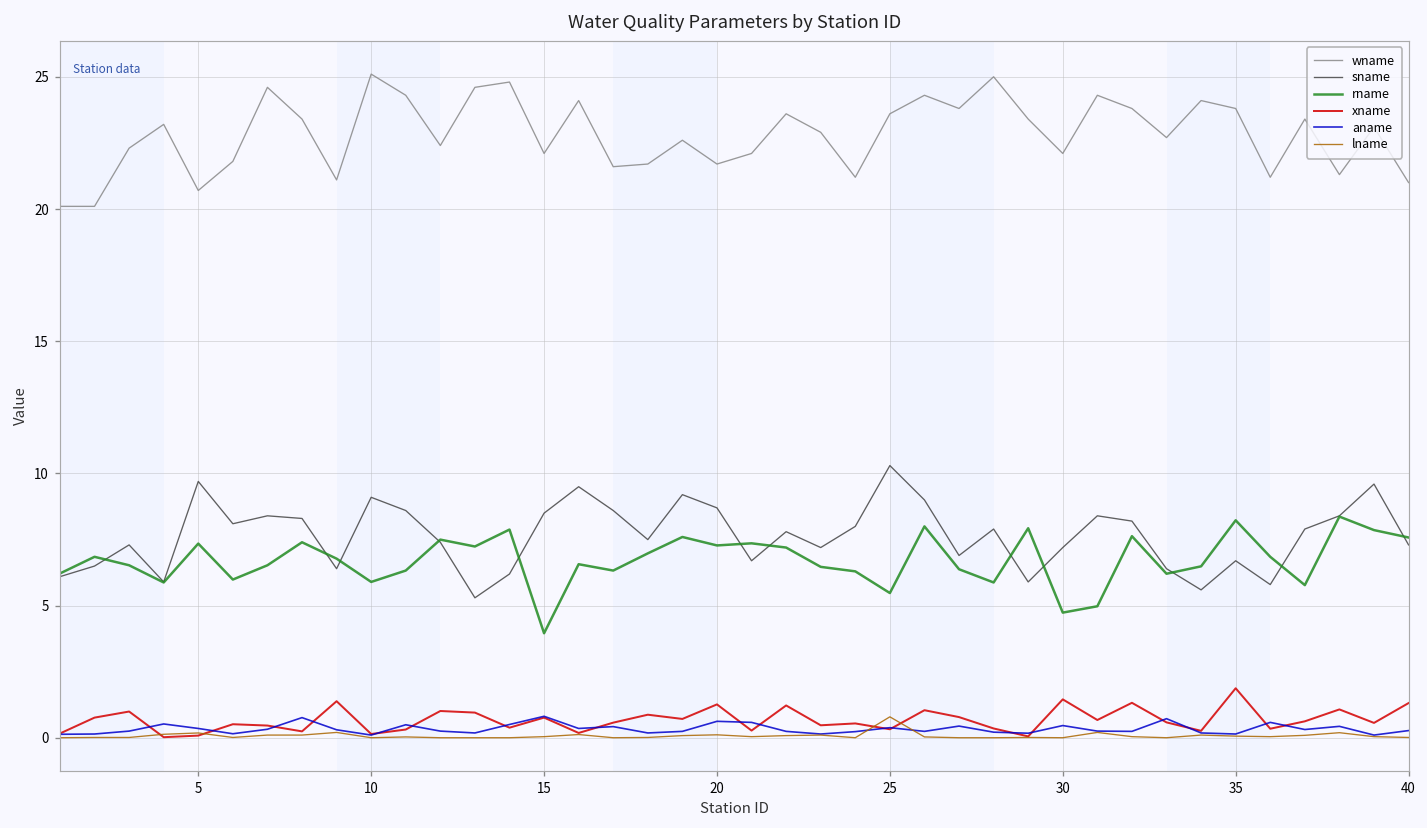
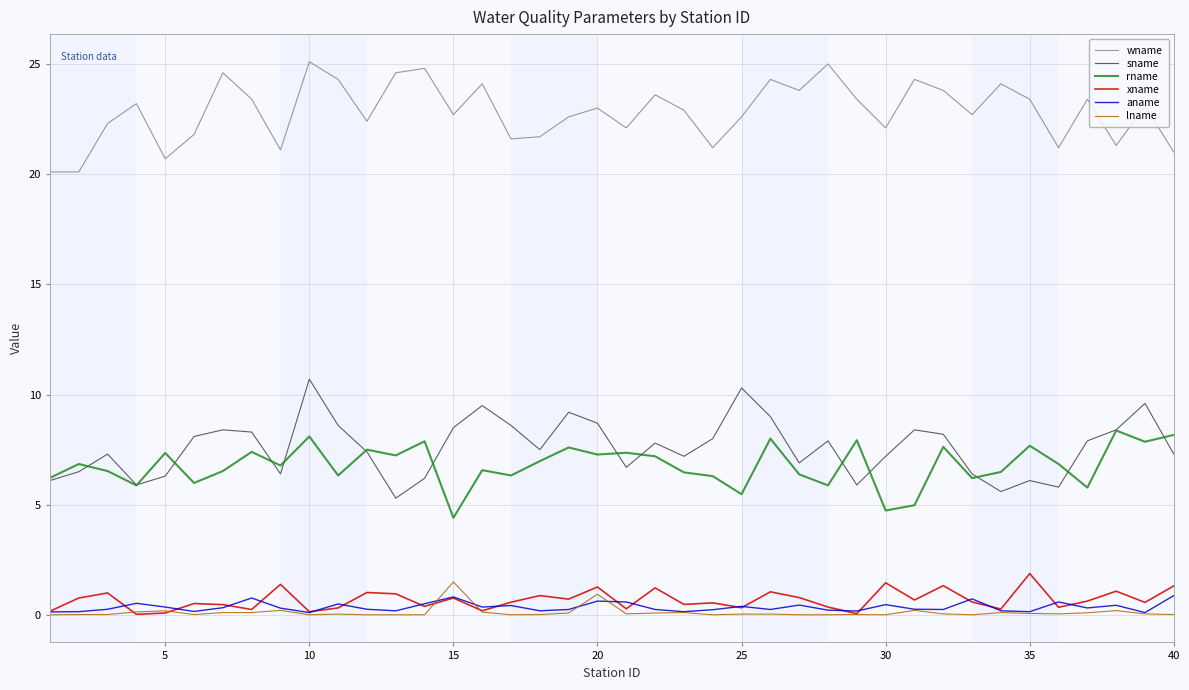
  {
    "wname": {
      "5": 20.7,
      "10": 25.1,
-     "15": 22.1,
-     "20": 21.7,
-     "25": 23.6,
+     "15": 22.7,
+     "20": 23.0,
+     "25": 22.6,
      "30": 22.1,
-     "35": 23.8,
+     "35": 23.4,
      "40": 21.0
    },
    "sname": {
-     "5": 9.7,
-     "10": 9.1,
+     "5": 6.3,
+     "10": 10.7,
      "15": 8.5,
      "20": 8.7,
      "25": 10.3,
      "30": 7.2,
-     "35": 6.7,
+     "35": 6.1,
      "40": 7.3
    },
    "rname": {
      "5": 7.4,
-     "10": 5.9,
-     "15": 4.0,
+     "10": 8.1,
+     "15": 4.4,
      "20": 7.3,
      "25": 5.5,
      "30": 4.7,
-     "35": 8.2,
-     "40": 7.6
+     "35": 7.7,
+     "40": 8.2
    },
    "xname": {
      "20": 1.3,
      "30": 1.5,
      "35": 1.9,
      "40": 1.3
    },
    "aname": {
      "5": 0.4,
      "20": 0.6,
      "30": 0.5,
-     "40": 0.3
+     "40": 0.9
    },
    "lname": {
-     "15": 0.1,
-     "20": 0.1,
-     "25": 0.8,
+     "15": 1.5,
+     "20": 0.9,
+     "25": 0.0,
      "30": 0.0,
      "40": 0.0
    }
  }
